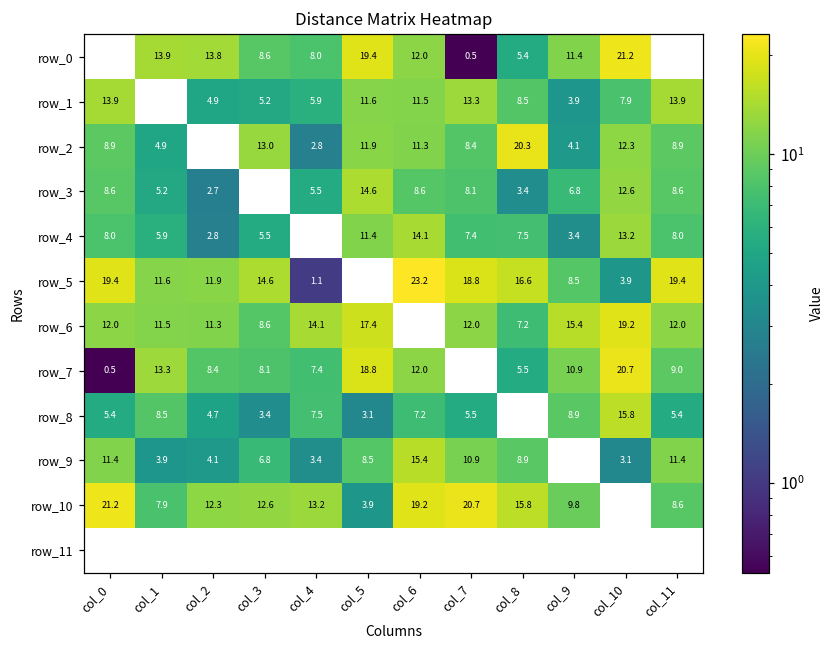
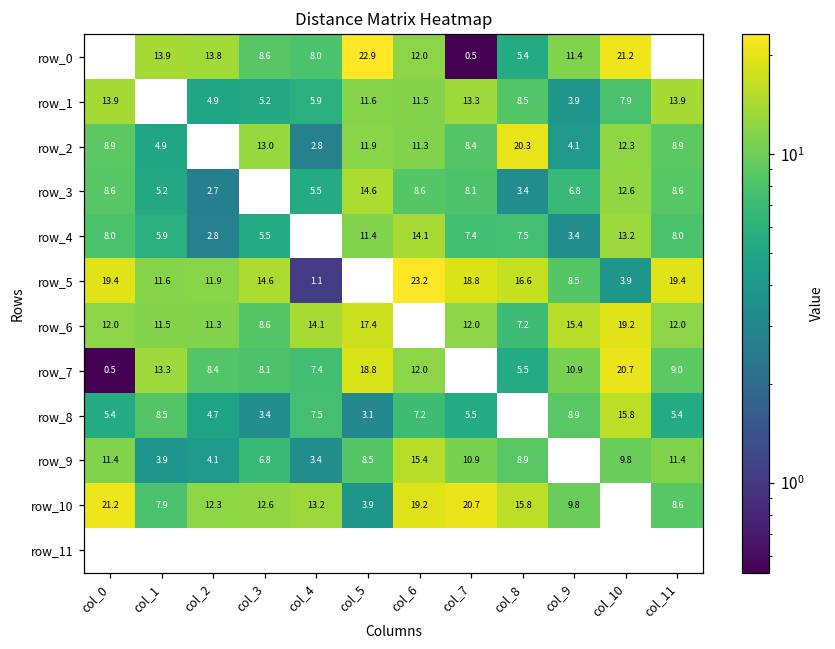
  {
    "row_0": {
      "col_1": 13.9,
      "col_2": 13.8,
      "col_3": 8.6,
      "col_4": 8.0,
-     "col_5": 19.4,
+     "col_5": 22.9,
      "col_6": 12.0,
      "col_7": 0.5,
      "col_8": 5.4,
      "col_9": 11.4,
      "col_10": 21.2
    },
    "row_1": {
      "col_0": 13.9,
      "col_2": 4.9,
      "col_3": 5.2,
      "col_4": 5.9,
      "col_5": 11.6,
      "col_6": 11.5,
      "col_7": 13.3,
      "col_8": 8.5,
      "col_9": 3.9,
      "col_10": 7.9,
      "col_11": 13.9
    },
    "row_2": {
      "col_0": 8.9,
      "col_1": 4.9,
      "col_3": 13.0,
      "col_4": 2.8,
      "col_5": 11.9,
      "col_6": 11.3,
      "col_7": 8.4,
      "col_8": 20.3,
      "col_9": 4.1,
      "col_10": 12.3,
      "col_11": 8.9
    },
    "row_3": {
      "col_0": 8.6,
      "col_1": 5.2,
      "col_2": 2.7,
      "col_4": 5.5,
      "col_5": 14.6,
      "col_6": 8.6,
      "col_7": 8.1,
      "col_8": 3.4,
      "col_9": 6.8,
      "col_10": 12.6,
      "col_11": 8.6
    },
    "row_4": {
      "col_0": 8.0,
      "col_1": 5.9,
      "col_2": 2.8,
      "col_3": 5.5,
      "col_5": 11.4,
      "col_6": 14.1,
      "col_7": 7.4,
      "col_8": 7.5,
      "col_9": 3.4,
      "col_10": 13.2,
      "col_11": 8.0
    },
    "row_5": {
      "col_0": 19.4,
      "col_1": 11.6,
      "col_2": 11.9,
      "col_3": 14.6,
      "col_4": 1.1,
      "col_6": 23.2,
      "col_7": 18.8,
      "col_8": 16.6,
      "col_9": 8.5,
      "col_10": 3.9,
      "col_11": 19.4
    },
    "row_6": {
      "col_0": 12.0,
      "col_1": 11.5,
      "col_2": 11.3,
      "col_3": 8.6,
      "col_4": 14.1,
      "col_5": 17.4,
      "col_7": 12.0,
      "col_8": 7.2,
      "col_9": 15.4,
      "col_10": 19.2,
      "col_11": 12.0
    },
    "row_7": {
      "col_0": 0.5,
      "col_1": 13.3,
      "col_2": 8.4,
      "col_3": 8.1,
      "col_4": 7.4,
      "col_5": 18.8,
      "col_6": 12.0,
      "col_8": 5.5,
      "col_9": 10.9,
      "col_10": 20.7,
      "col_11": 9.0
    },
    "row_8": {
      "col_0": 5.4,
      "col_1": 8.5,
      "col_2": 4.7,
      "col_3": 3.4,
      "col_4": 7.5,
      "col_5": 3.1,
      "col_6": 7.2,
      "col_7": 5.5,
      "col_9": 8.9,
      "col_10": 15.8,
      "col_11": 5.4
    },
    "row_9": {
      "col_0": 11.4,
      "col_1": 3.9,
      "col_2": 4.1,
      "col_3": 6.8,
      "col_4": 3.4,
      "col_5": 8.5,
      "col_6": 15.4,
      "col_7": 10.9,
      "col_8": 8.9,
-     "col_10": 3.1,
+     "col_10": 9.8,
      "col_11": 11.4
    },
    "row_10": {
      "col_0": 21.2,
      "col_1": 7.9,
      "col_2": 12.3,
      "col_3": 12.6,
      "col_4": 13.2,
      "col_5": 3.9,
      "col_6": 19.2,
      "col_7": 20.7,
      "col_8": 15.8,
      "col_9": 9.8,
      "col_11": 8.6
    }
  }
